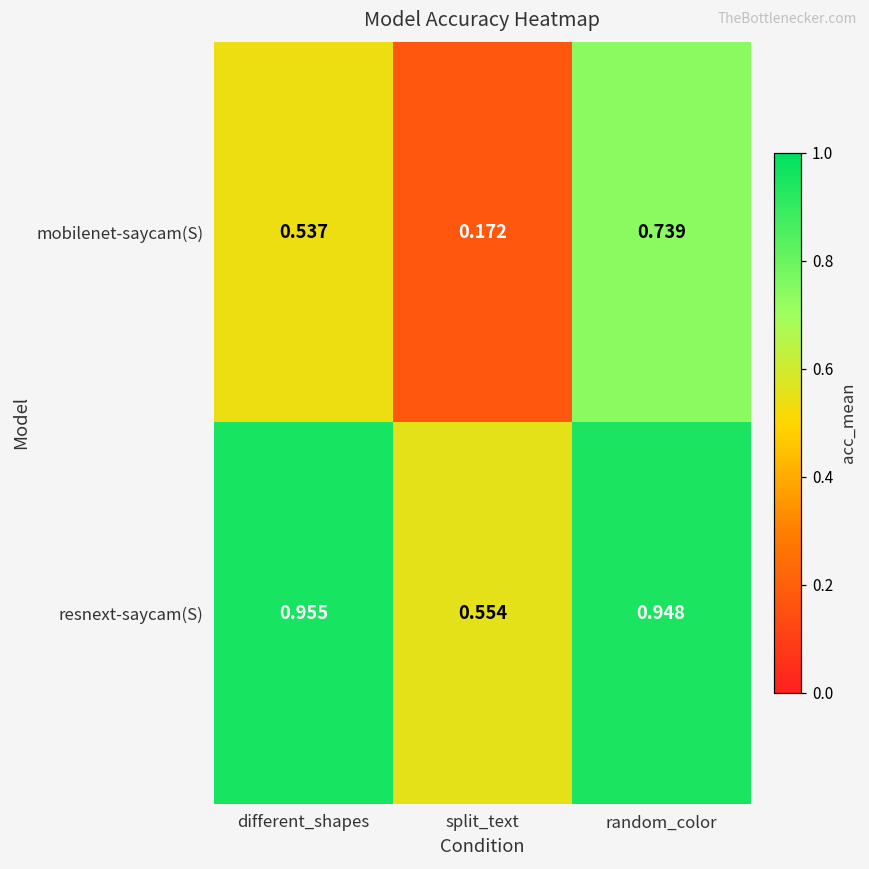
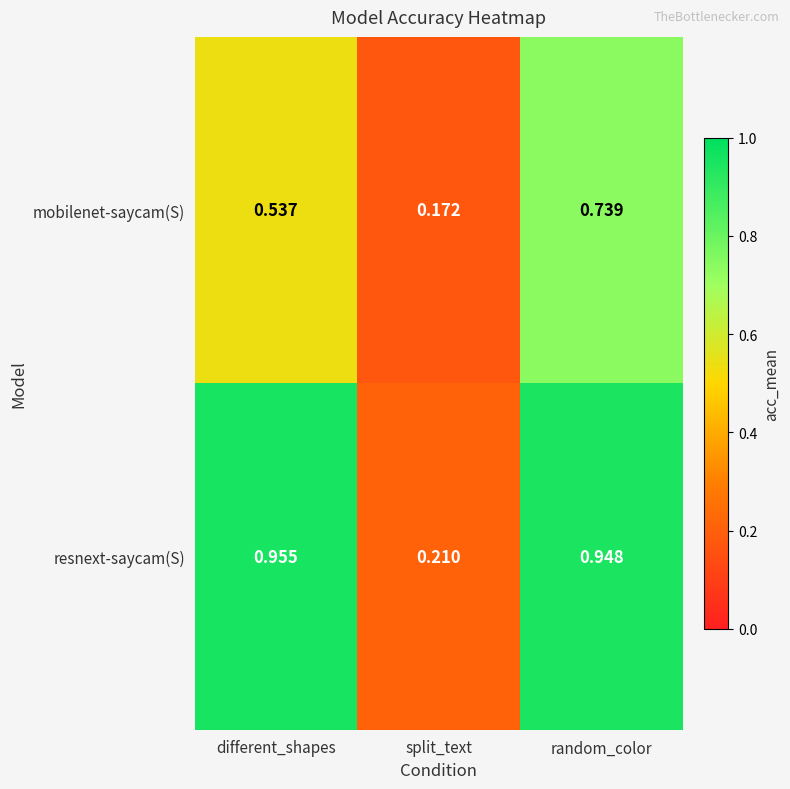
  {
    "mobilenet-saycam(S)": {
      "different_shapes": 0.537,
      "split_text": 0.172,
      "random_color": 0.739
    },
    "resnext-saycam(S)": {
      "different_shapes": 0.955,
-     "split_text": 0.554,
+     "split_text": 0.210,
      "random_color": 0.948
    }
  }
